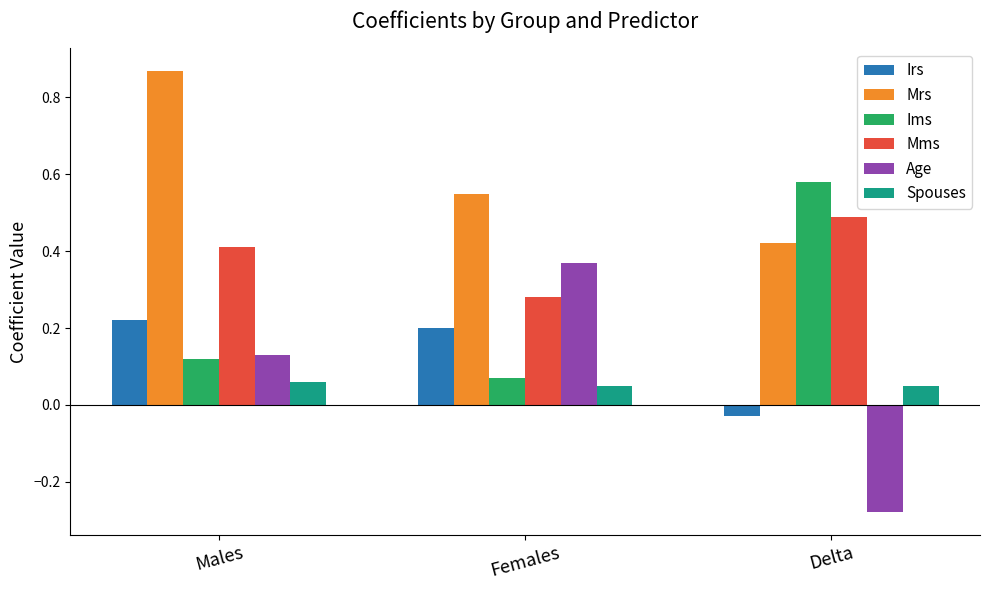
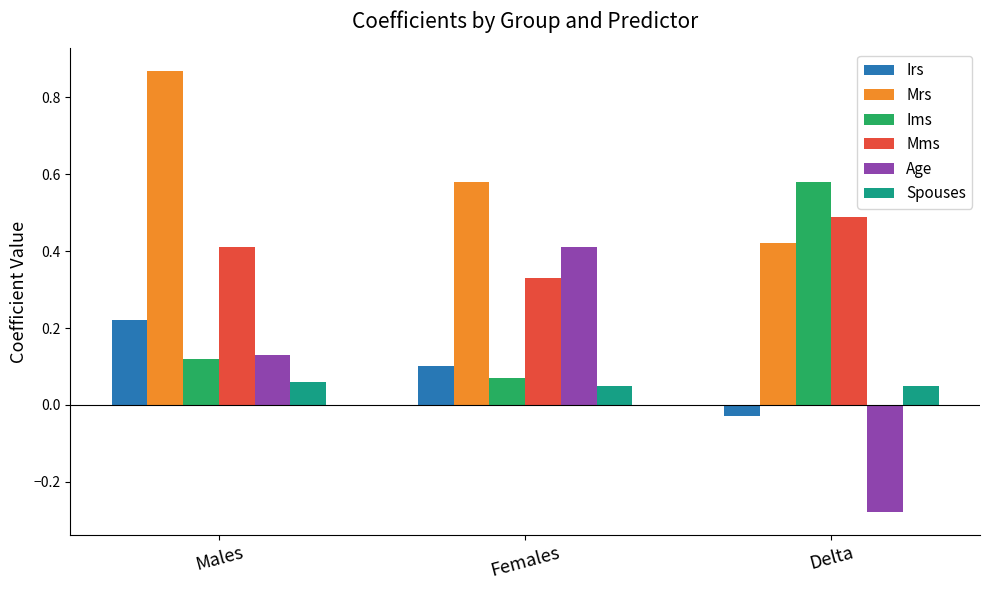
  {
    "Irs": {
      "Males": 0.22,
-     "Females": 0.2,
+     "Females": 0.1,
      "Delta": -0.03
    },
    "Mrs": {
      "Males": 0.87,
-     "Females": 0.55,
+     "Females": 0.58,
      "Delta": 0.42
    },
    "Mms": {
      "Males": 0.41,
-     "Females": 0.28,
+     "Females": 0.33,
      "Delta": 0.49
    },
    "Age": {
      "Males": 0.13,
-     "Females": 0.37,
+     "Females": 0.41,
      "Delta": -0.28
    }
  }
